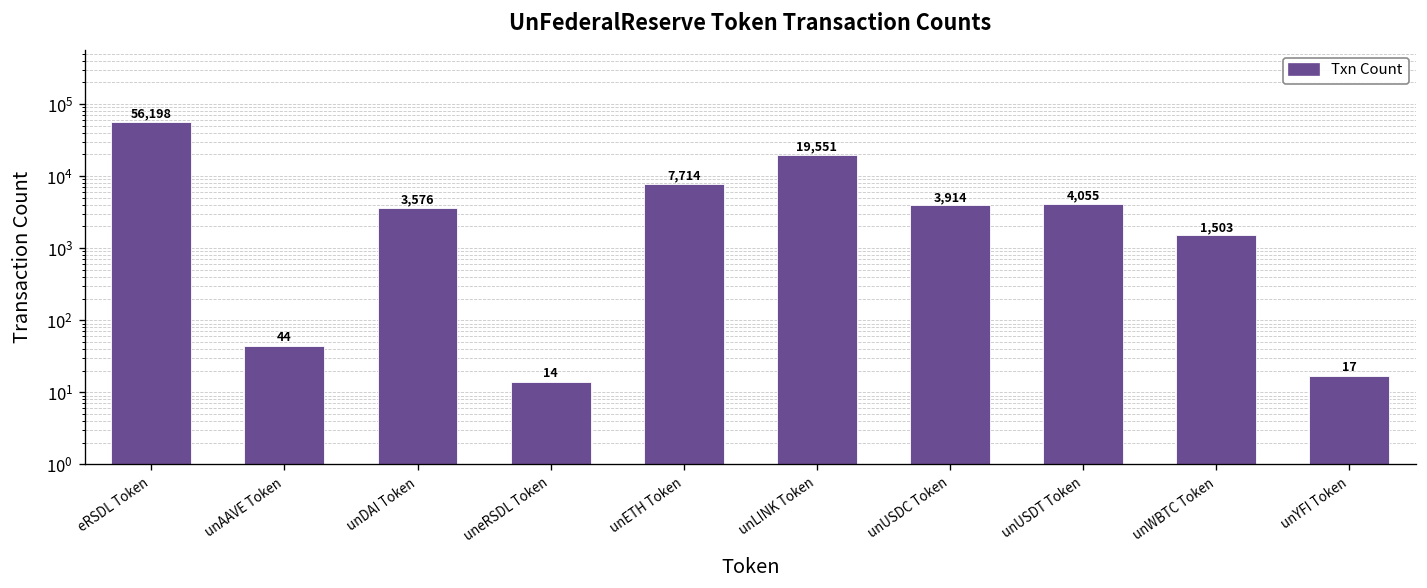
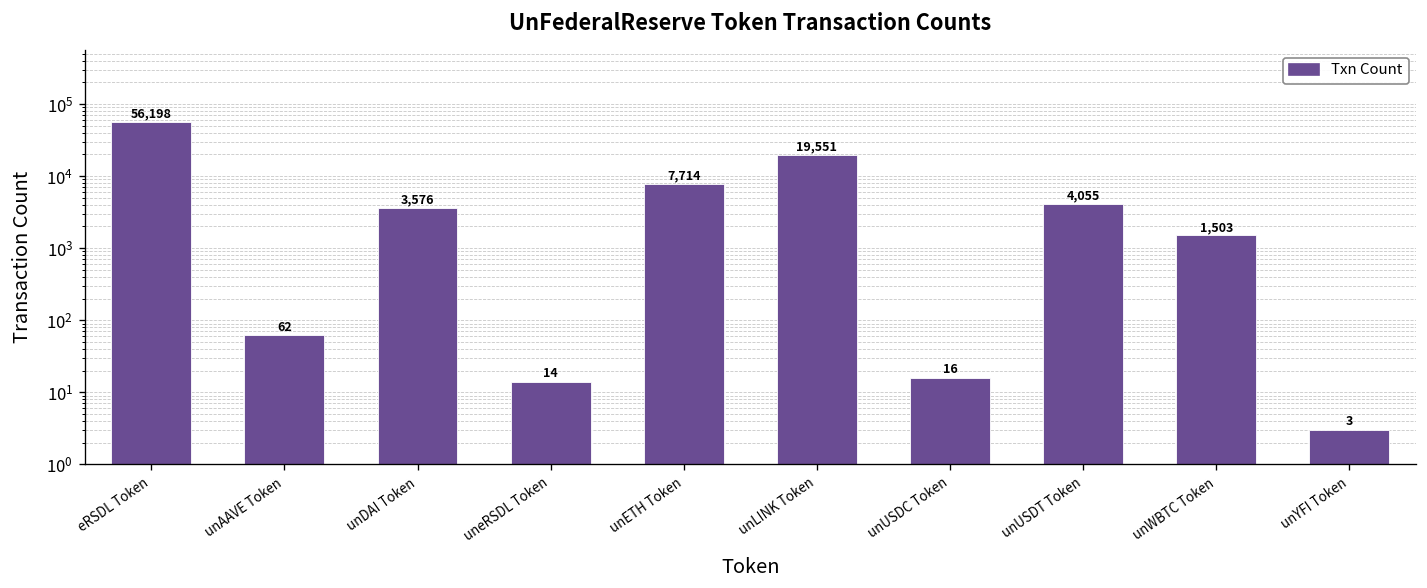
  {
    "eRSDL Token": "56,198",
-   "unAAVE Token": "44",
+   "unAAVE Token": "62",
    "unDAI Token": "3,576",
    "uneRSDL Token": "14",
    "unETH Token": "7,714",
    "unLINK Token": "19,551",
-   "unUSDC Token": "3,914",
+   "unUSDC Token": "16",
    "unUSDT Token": "4,055",
    "unWBTC Token": "1,503",
-   "unYFI Token": "17"
+   "unYFI Token": "3"
  }
